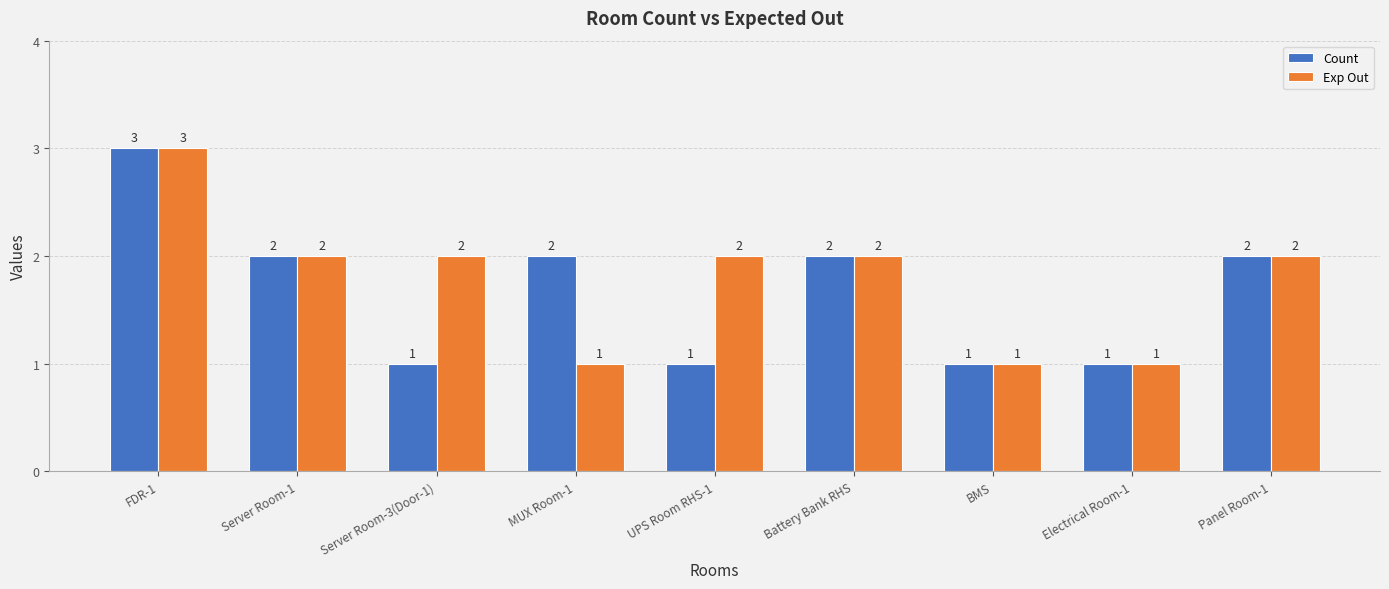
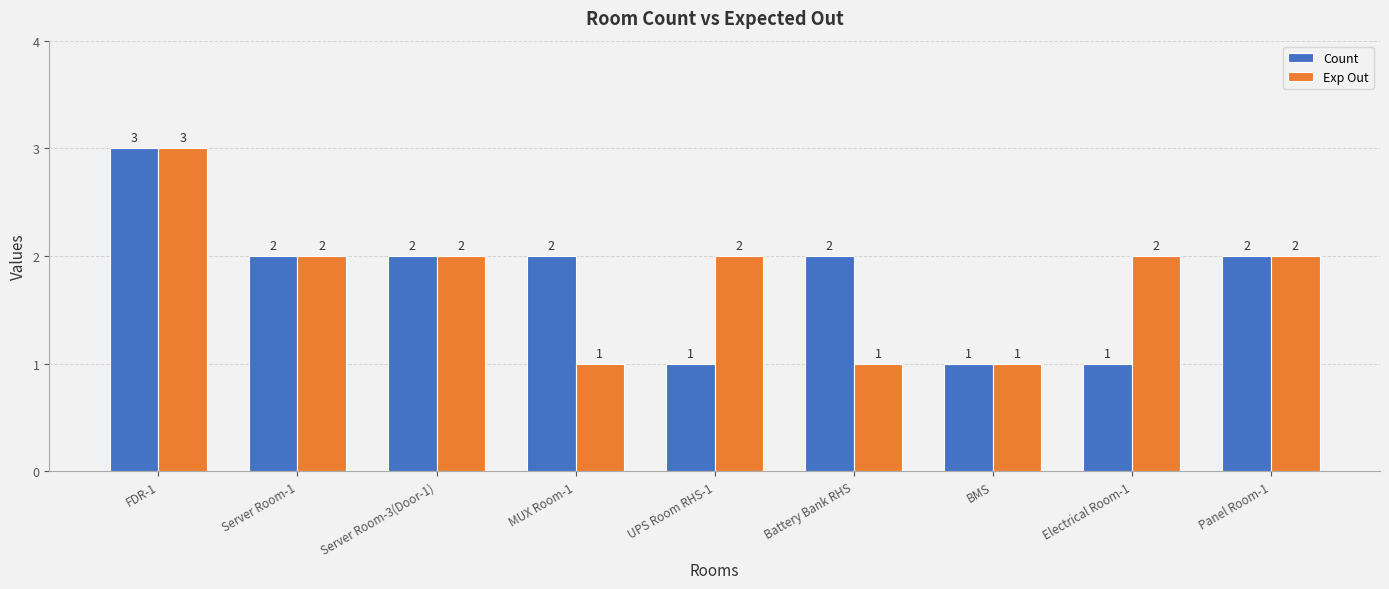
  {
    "Count": {
      "FDR-1": 3,
      "Server Room-1": 2,
-     "Server Room-3(Door-1)": 1,
+     "Server Room-3(Door-1)": 2,
      "MUX Room-1": 2,
      "UPS Room RHS-1": 1,
      "Battery Bank RHS": 2,
      "BMS": 1,
      "Electrical Room-1": 1,
      "Panel Room-1": 2
    },
    "Exp Out": {
      "FDR-1": 3,
      "Server Room-1": 2,
      "Server Room-3(Door-1)": 2,
      "MUX Room-1": 1,
      "UPS Room RHS-1": 2,
-     "Battery Bank RHS": 2,
+     "Battery Bank RHS": 1,
      "BMS": 1,
-     "Electrical Room-1": 1,
+     "Electrical Room-1": 2,
      "Panel Room-1": 2
    }
  }
